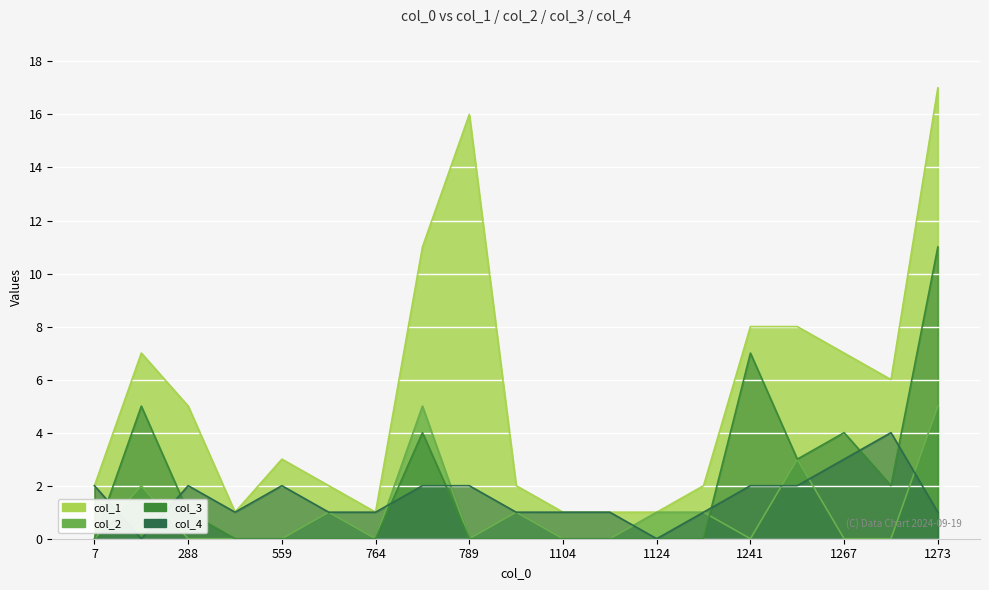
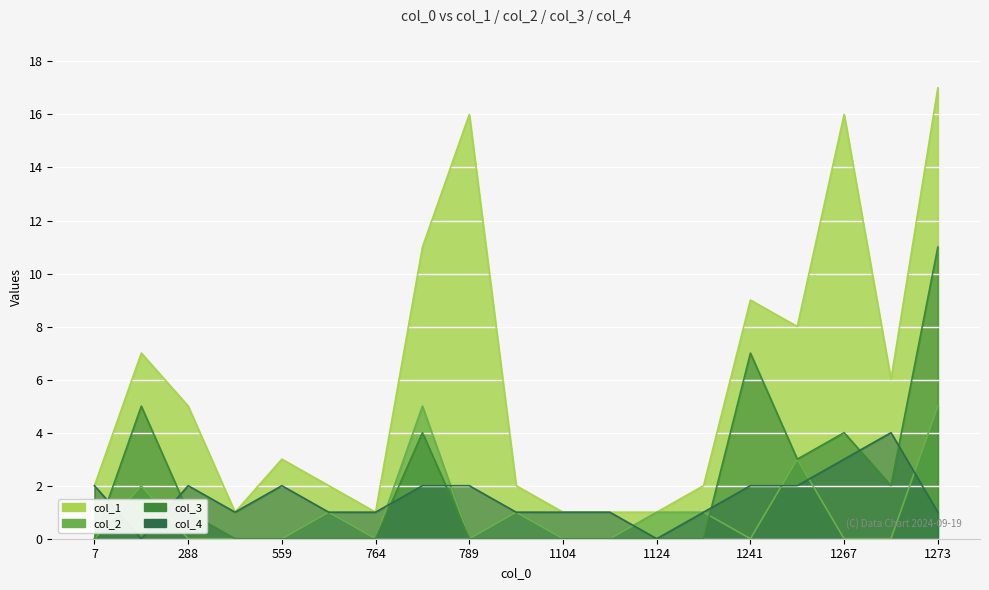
  {
    "col_1": {
      "288": 5,
      "559": 3,
      "789": 16,
-     "1241": 8,
-     "1267": 7,
+     "1241": 9,
+     "1267": 16,
      "1273": 17
    }
  }
